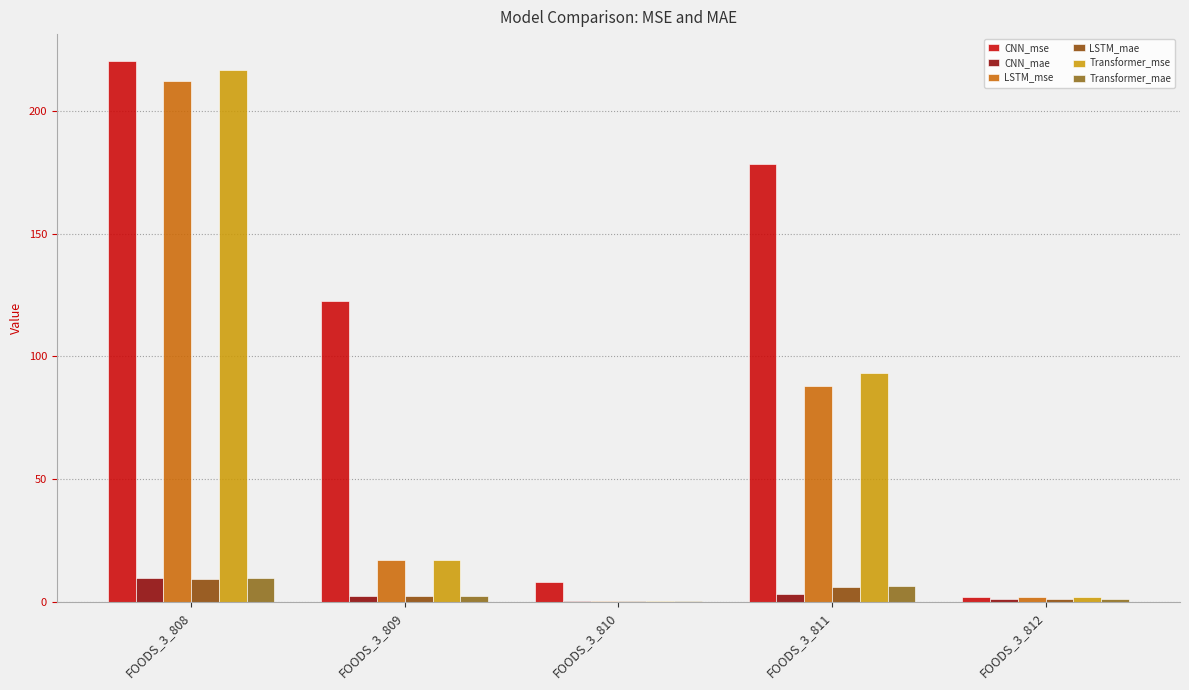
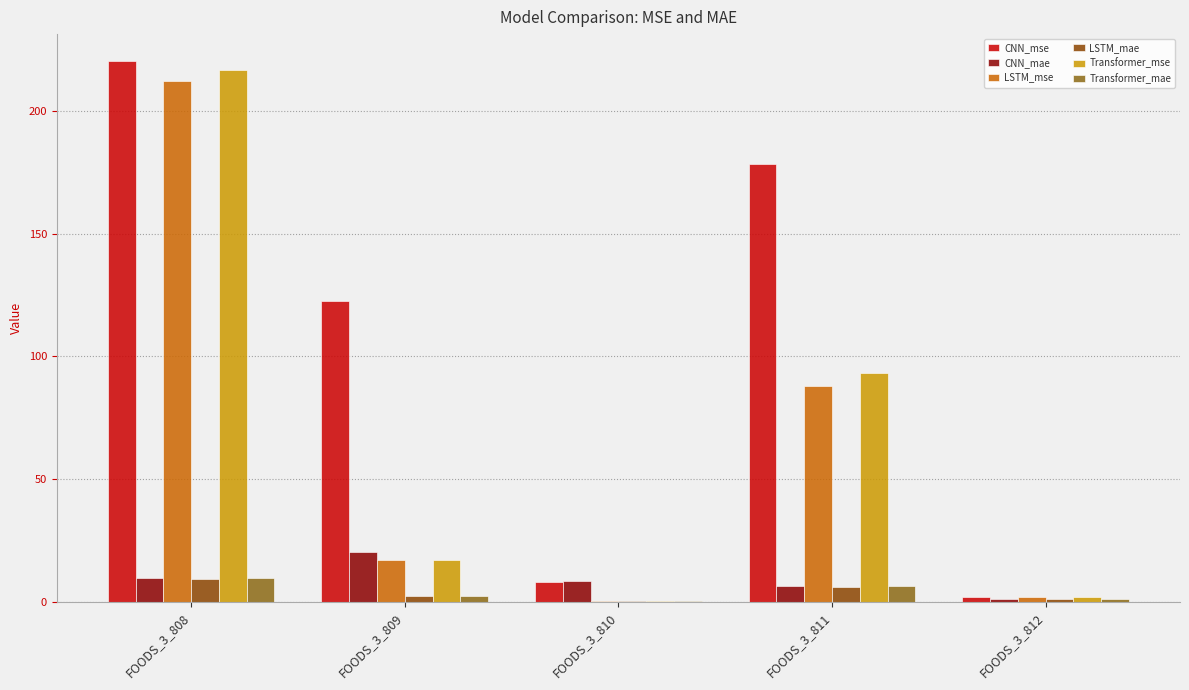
  {
    "CNN_mse": {
      "FOODS_3_808": 220,
      "FOODS_3_809": 123,
      "FOODS_3_810": 8,
      "FOODS_3_811": 179,
      "FOODS_3_812": 2
    },
    "CNN_mae": {
      "FOODS_3_808": 10,
-     "FOODS_3_809": 3,
-     "FOODS_3_810": 1,
-     "FOODS_3_811": 3,
+     "FOODS_3_809": 21,
+     "FOODS_3_810": 8,
+     "FOODS_3_811": 7,
      "FOODS_3_812": 1
    }
  }
